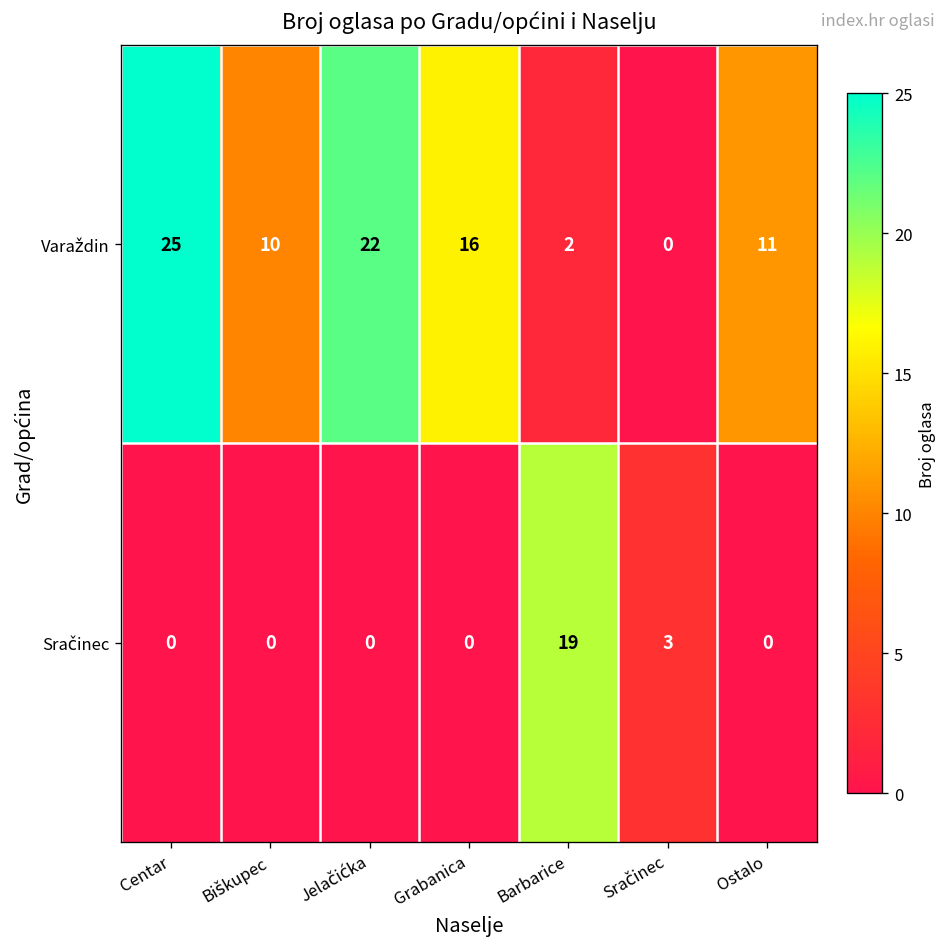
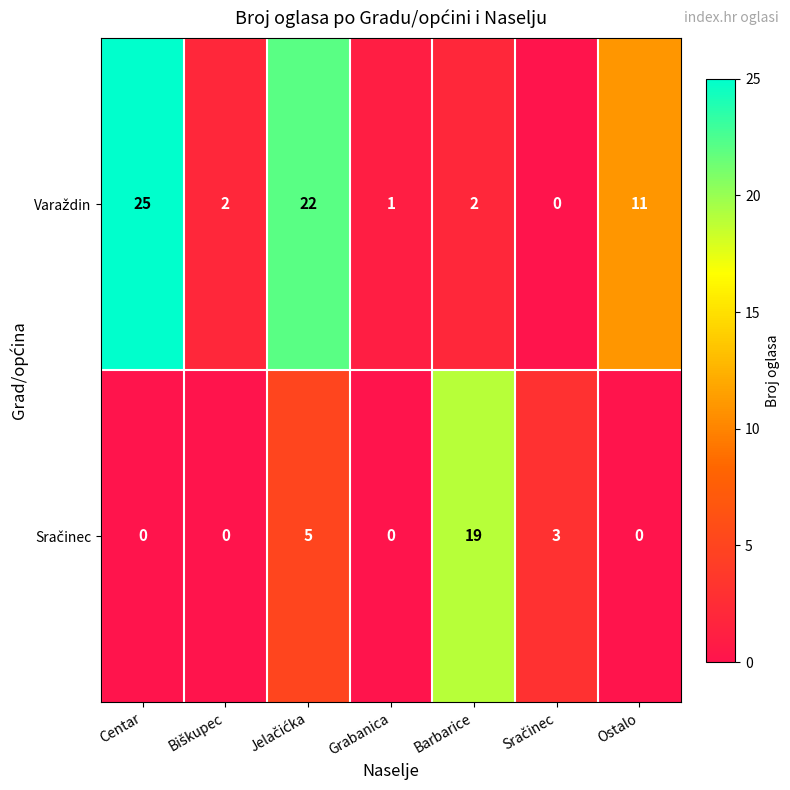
  {
    "Varaždin": {
      "Centar": 25,
-     "Biškupec": 10,
+     "Biškupec": 2,
      "Jelačićka": 22,
-     "Grabanica": 16,
+     "Grabanica": 1,
      "Barbarice": 2,
      "Sračinec": 0,
      "Ostalo": 11
    },
    "Sračinec": {
      "Centar": 0,
      "Biškupec": 0,
-     "Jelačićka": 0,
+     "Jelačićka": 5,
      "Grabanica": 0,
      "Barbarice": 19,
      "Sračinec": 3,
      "Ostalo": 0
    }
  }
